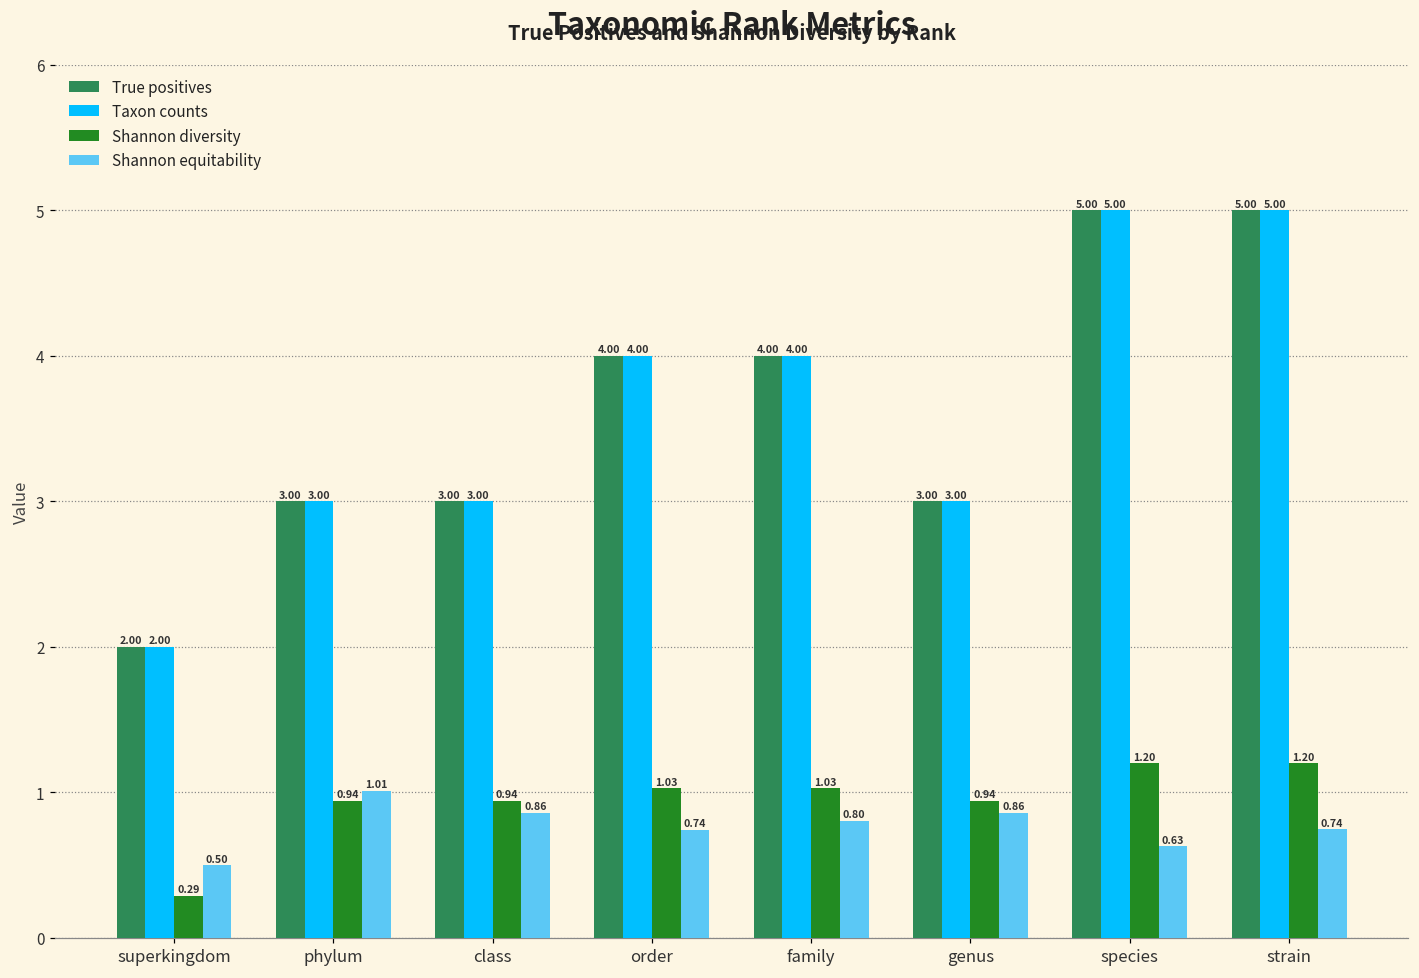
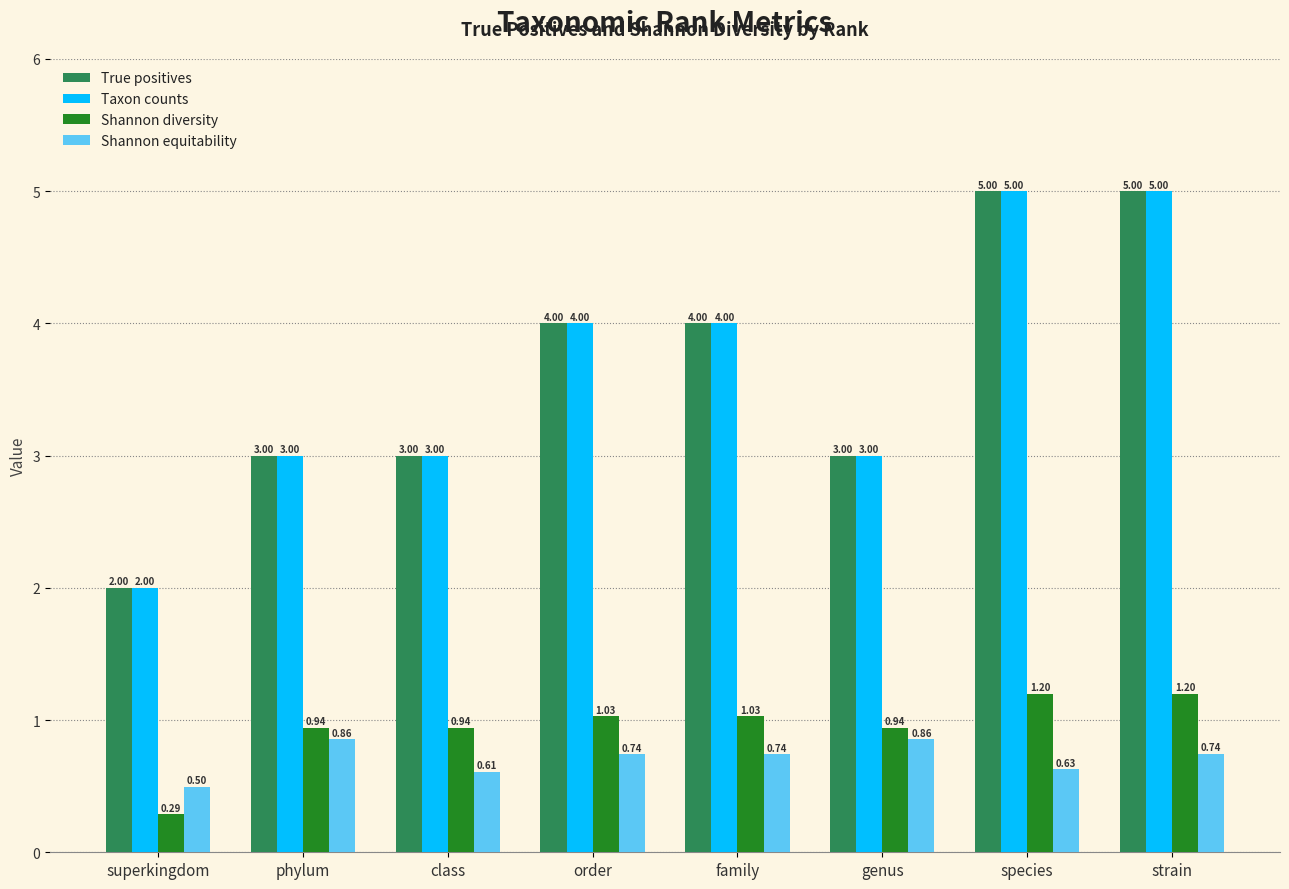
  {
    "Taxon counts": {
      "superkingdom": 2.00,
      "phylum": 3.00,
      "class": 3.00,
      "order": 4.00,
      "family": 4.00,
      "genus": 3.00,
      "species": 5.00,
      "strain": 5.00
    },
    "Shannon equitability": {
      "superkingdom": 0.50,
-     "phylum": 1.01,
-     "class": 0.86,
+     "phylum": 0.86,
+     "class": 0.61,
      "order": 0.74,
-     "family": 0.80,
+     "family": 0.74,
      "genus": 0.86,
      "species": 0.63,
      "strain": 0.74
    }
  }
